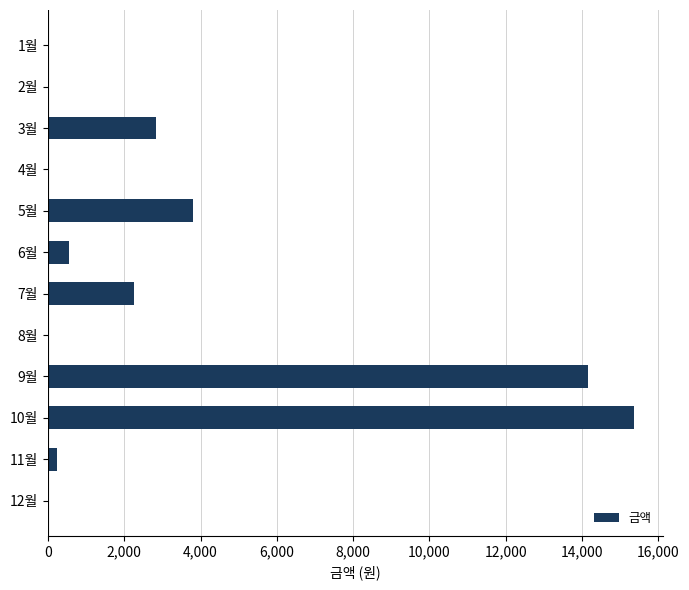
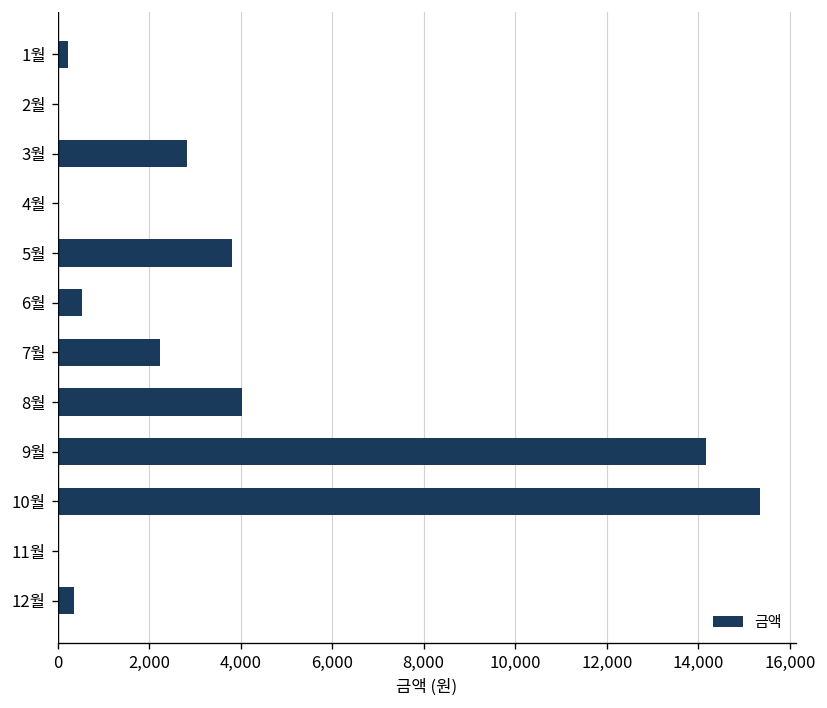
  {
-   "1월": "0",
+   "1월": "200",
    "2월": "0",
    "3월": "2,800",
    "4월": "0",
    "5월": "3,800",
    "6월": "500",
    "7월": "2,200",
-   "8월": "0",
+   "8월": "4,000",
    "9월": "14,200",
    "10월": "15,400",
-   "11월": "200",
-   "12월": "0"
+   "11월": "0",
+   "12월": "400"
  }
